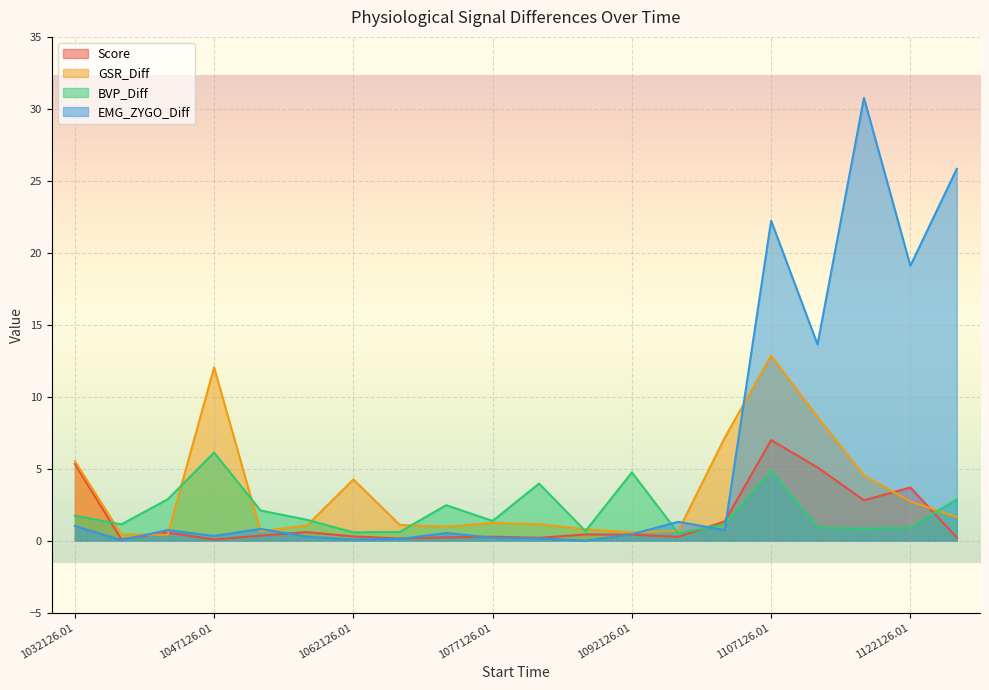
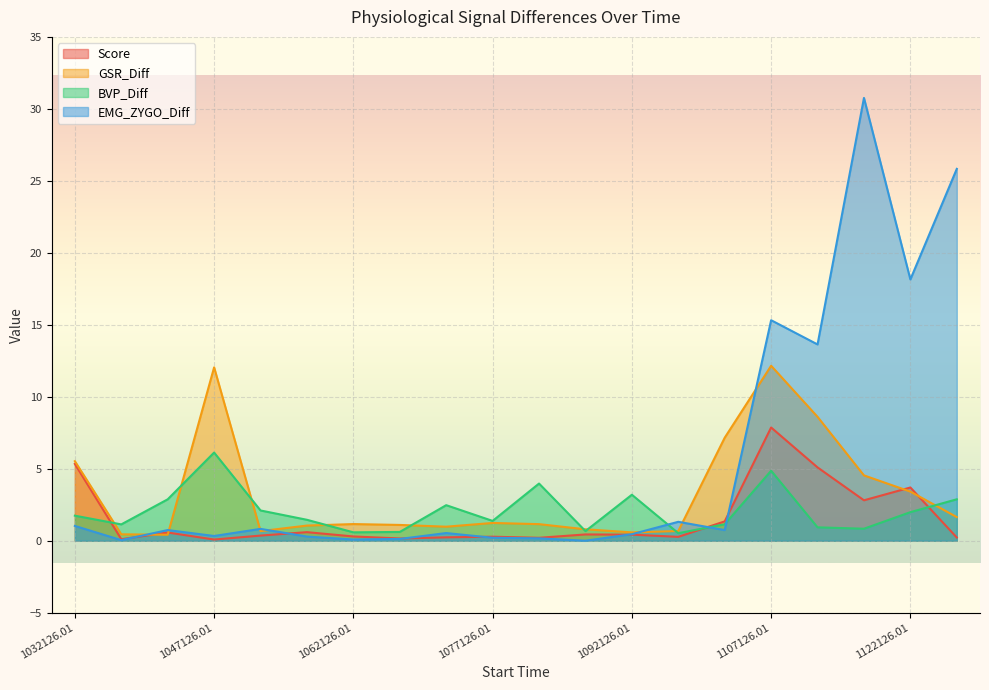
  {
    "Score": {
      "1032126.01": 5.3,
      "1047126.01": 0.1,
      "1062126.01": 0.3,
-     "1107126.01": 7.0,
+     "1107126.01": 7.9,
      "1122126.01": 3.7
    },
    "GSR_Diff": {
      "1032126.01": 5.5,
      "1047126.01": 12.0,
-     "1062126.01": 4.3,
-     "1107126.01": 12.8,
-     "1122126.01": 2.7
+     "1062126.01": 1.2,
+     "1107126.01": 12.2,
+     "1122126.01": 3.4
    },
    "BVP_Diff": {
      "1032126.01": 1.7,
      "1047126.01": 6.1,
      "1062126.01": 0.6,
-     "1092126.01": 4.7,
+     "1092126.01": 3.2,
      "1107126.01": 4.9,
-     "1122126.01": 0.9
+     "1122126.01": 2.0
    },
    "EMG_ZYGO_Diff": {
      "1032126.01": 1.0,
      "1047126.01": 0.3,
      "1062126.01": 0.1,
-     "1107126.01": 22.2,
-     "1122126.01": 19.1
+     "1107126.01": 15.3,
+     "1122126.01": 18.2
    }
  }
